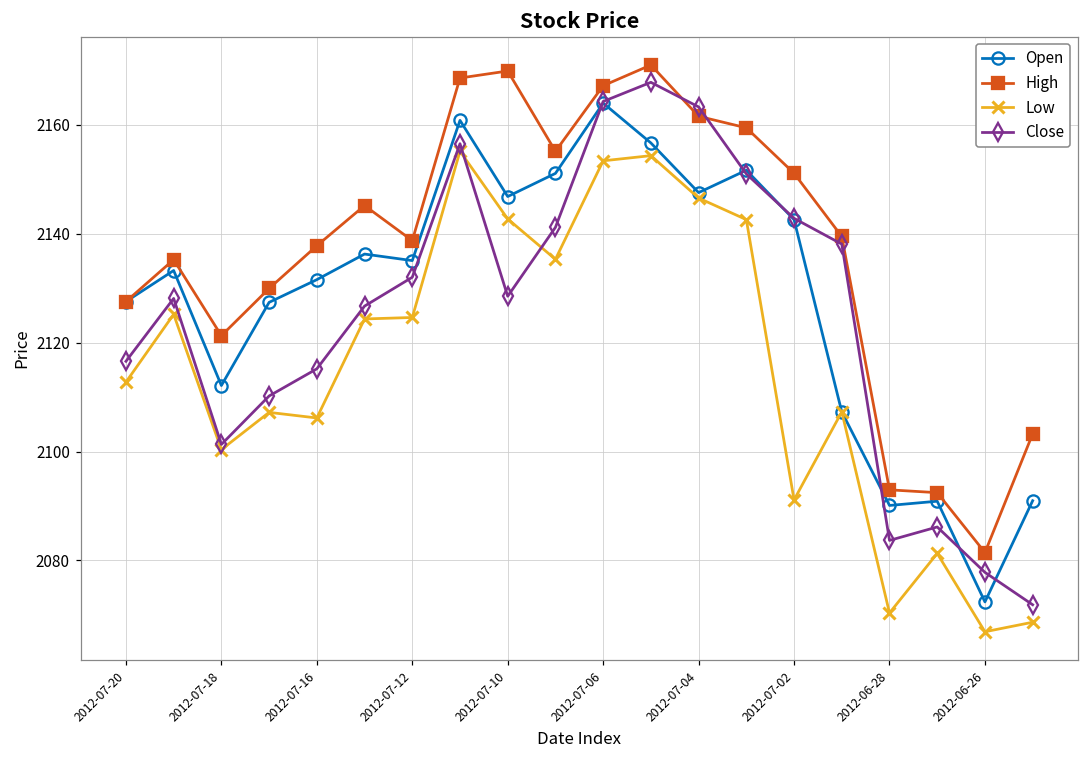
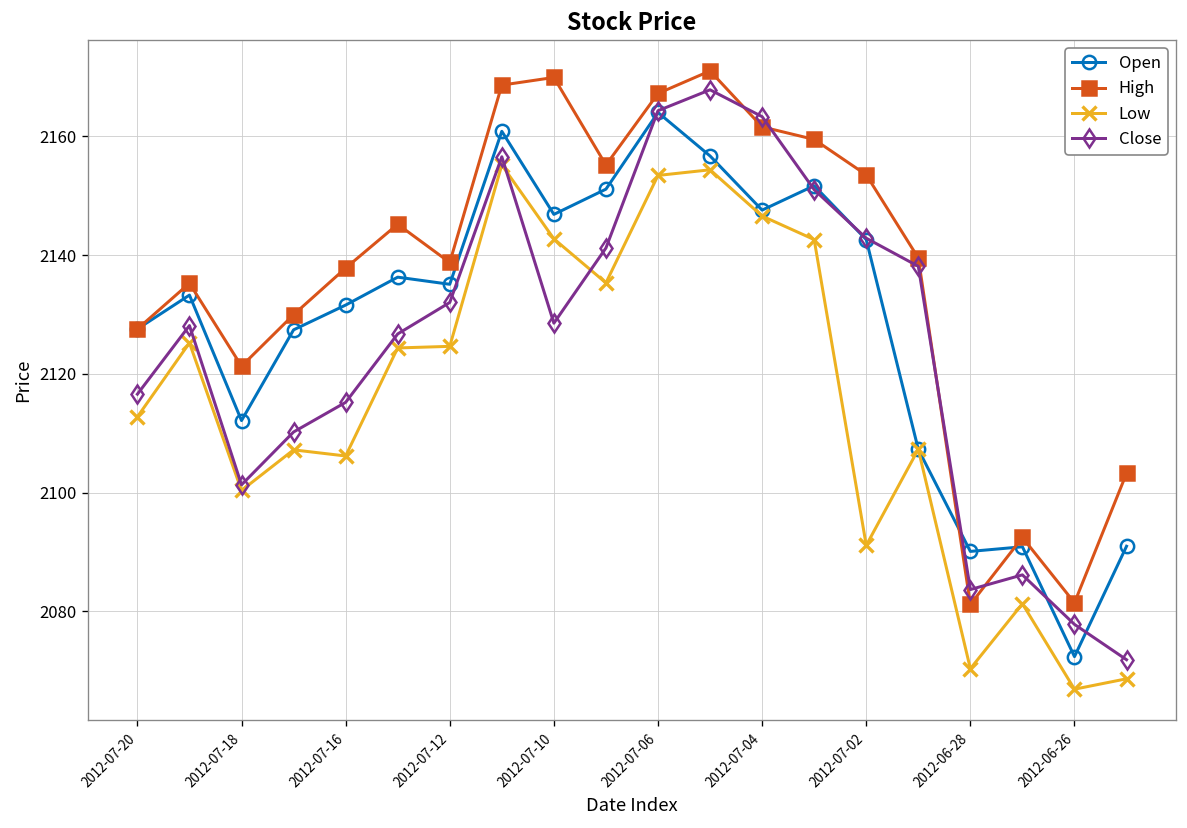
  {
    "Open": {
      "2012-07-18": 2112,
      "2012-07-16": 2132,
      "2012-07-12": 2135,
      "2012-07-10": 2147,
      "2012-07-04": 2148,
      "2012-06-28": 2090,
      "2012-06-26": 2072
    },
    "High": {
      "2012-07-18": 2121,
      "2012-07-16": 2138,
      "2012-07-12": 2139,
      "2012-07-10": 2170,
      "2012-07-06": 2167,
      "2012-07-04": 2162,
-     "2012-07-02": 2151,
-     "2012-06-28": 2093,
+     "2012-07-02": 2154,
+     "2012-06-28": 2081,
      "2012-06-26": 2081
    },
    "Low": {
      "2012-07-20": 2113,
      "2012-07-18": 2100,
      "2012-07-16": 2106,
      "2012-07-12": 2125,
      "2012-07-10": 2143,
      "2012-07-06": 2153,
      "2012-07-04": 2147,
      "2012-07-02": 2091,
      "2012-06-28": 2070,
      "2012-06-26": 2067
    },
    "Close": {
      "2012-07-20": 2117,
      "2012-07-18": 2101,
      "2012-07-16": 2115,
      "2012-07-12": 2132,
      "2012-07-10": 2129,
      "2012-07-04": 2163,
      "2012-06-28": 2084,
      "2012-06-26": 2078
    }
  }
